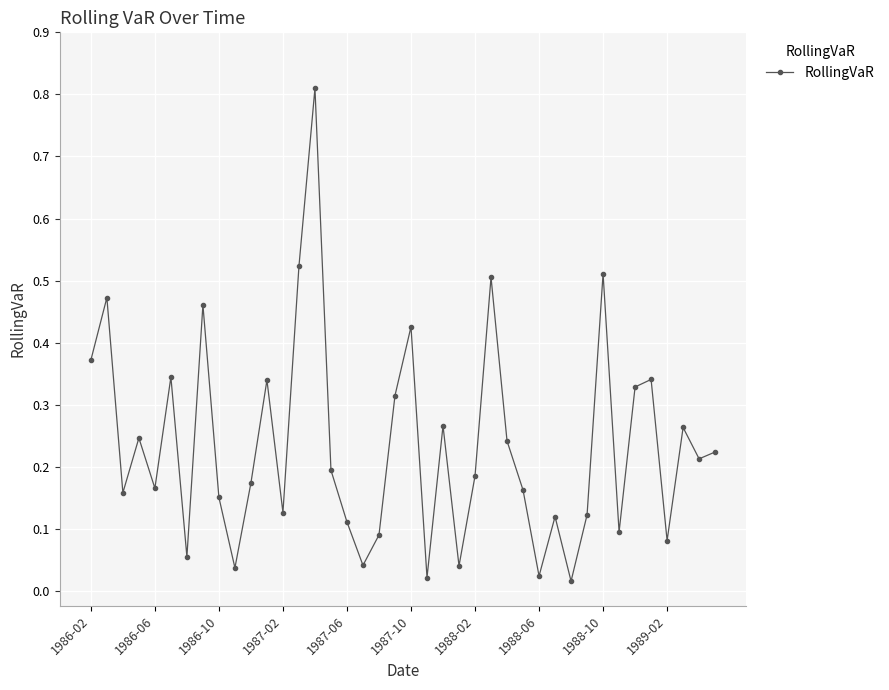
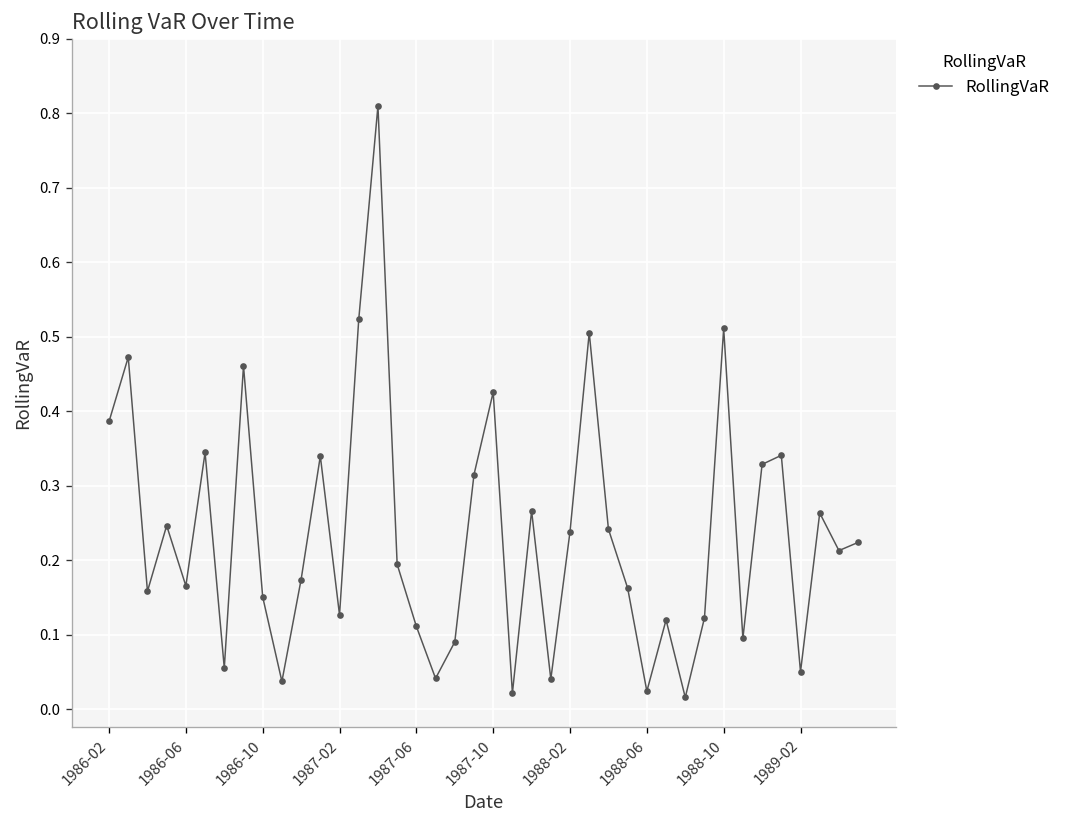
  {
-   "1986-02": 0.37,
+   "1986-02": 0.39,
    "1986-06": 0.17,
    "1986-10": 0.15,
    "1987-02": 0.13,
    "1987-06": 0.11,
    "1987-10": 0.43,
-   "1988-02": 0.19,
+   "1988-02": 0.24,
    "1988-06": 0.02,
    "1988-10": 0.51,
-   "1989-02": 0.08
+   "1989-02": 0.05
  }
